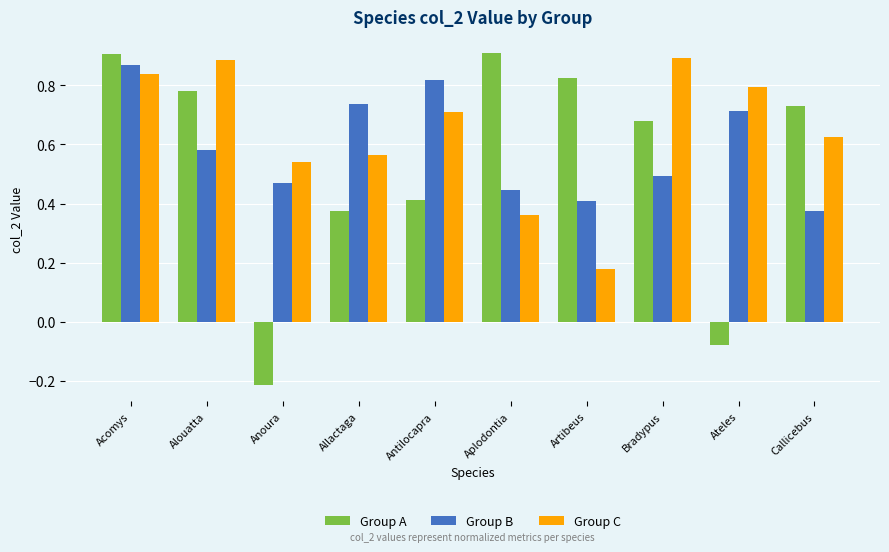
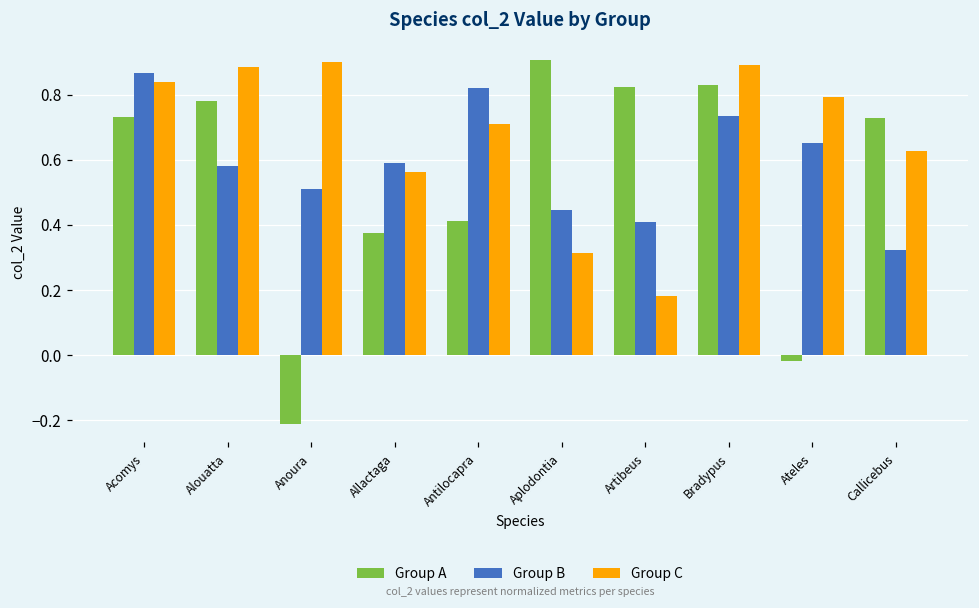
  {
    "Group A": {
-     "Acomys": 0.90,
+     "Acomys": 0.73,
      "Alouatta": 0.78,
      "Anoura": -0.21,
      "Allactaga": 0.37,
      "Antilocapra": 0.41,
      "Aplodontia": 0.91,
      "Artibeus": 0.82,
-     "Bradypus": 0.68,
-     "Ateles": -0.08,
+     "Bradypus": 0.83,
+     "Ateles": -0.02,
      "Callicebus": 0.73
    },
    "Group B": {
      "Acomys": 0.87,
      "Alouatta": 0.58,
-     "Anoura": 0.47,
-     "Allactaga": 0.74,
+     "Anoura": 0.51,
+     "Allactaga": 0.59,
      "Antilocapra": 0.82,
      "Aplodontia": 0.45,
      "Artibeus": 0.41,
-     "Bradypus": 0.49,
-     "Ateles": 0.71,
-     "Callicebus": 0.37
+     "Bradypus": 0.73,
+     "Ateles": 0.65,
+     "Callicebus": 0.32
    },
    "Group C": {
      "Acomys": 0.84,
      "Alouatta": 0.88,
-     "Anoura": 0.54,
+     "Anoura": 0.90,
      "Allactaga": 0.56,
      "Antilocapra": 0.71,
-     "Aplodontia": 0.36,
+     "Aplodontia": 0.31,
      "Artibeus": 0.18,
      "Bradypus": 0.89,
      "Ateles": 0.79,
      "Callicebus": 0.63
    }
  }
